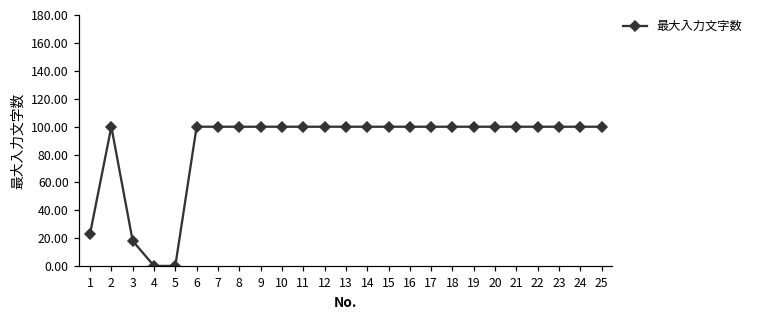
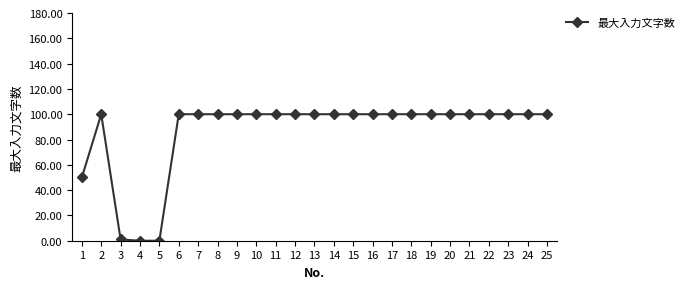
  {
-   "1": 23,
+   "1": 50,
    "2": 100,
-   "3": 18,
+   "3": 1,
    "4": 0,
    "5": 0,
    "6": 100,
    "7": 100,
    "8": 100,
    "9": 100,
    "10": 100,
    "11": 100,
    "12": 100,
    "13": 100,
    "14": 100,
    "15": 100,
    "16": 100,
    "17": 100,
    "18": 100,
    "19": 100,
    "20": 100,
    "21": 100,
    "22": 100,
    "23": 100,
    "24": 100,
    "25": 100
  }
